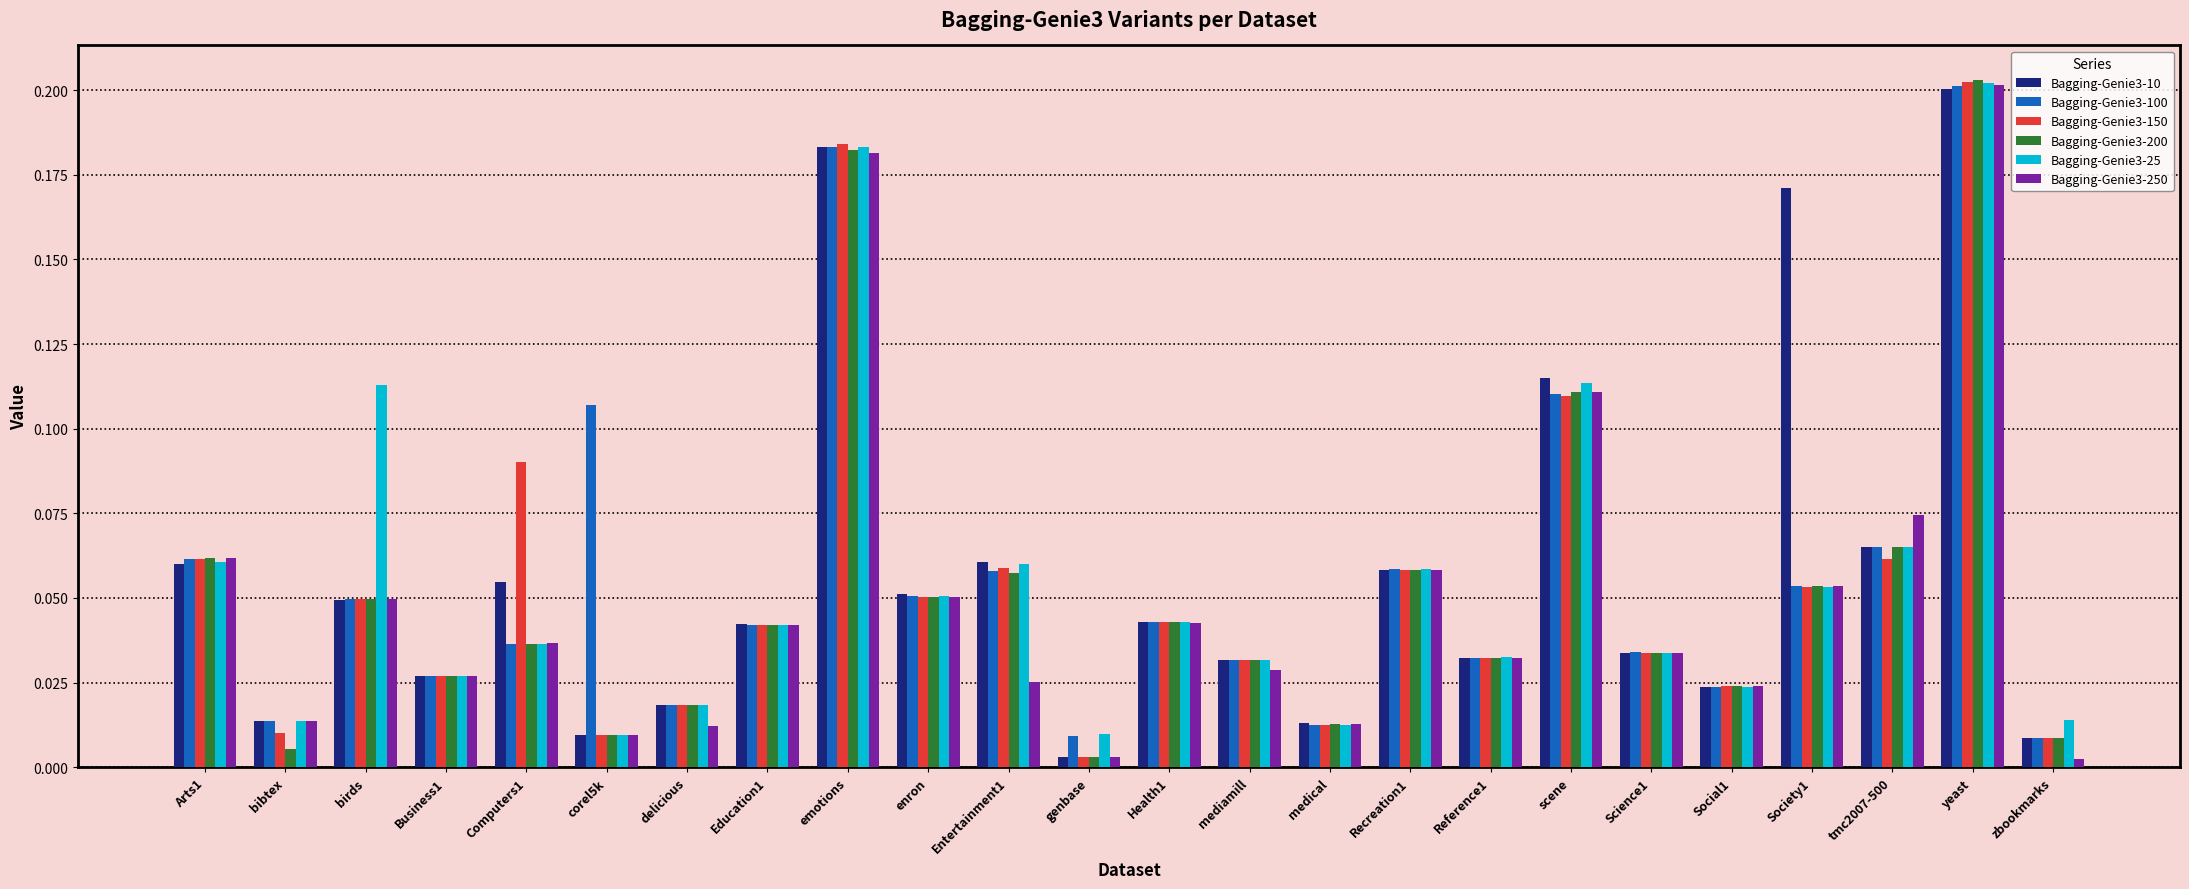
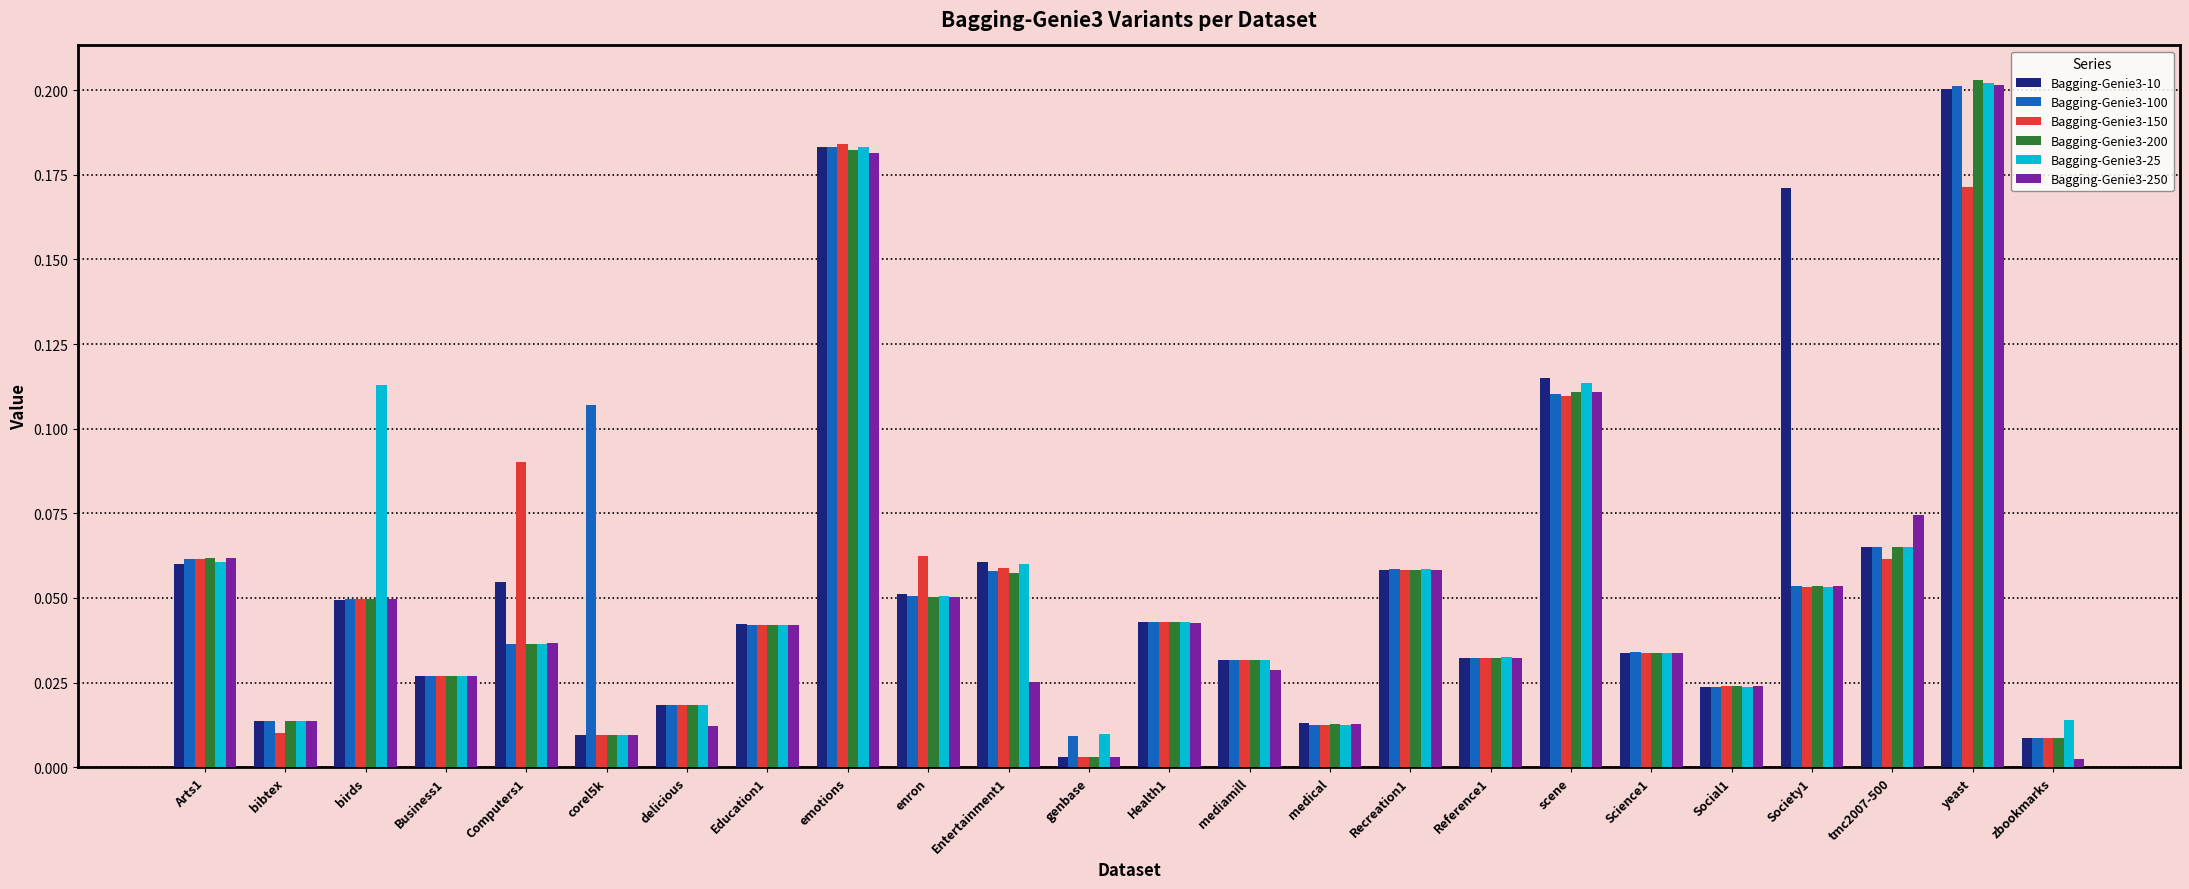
  {
    "Bagging-Genie3-10": {
      "Arts1": 0.060,
      "bibtex": 0.014,
      "birds": 0.050,
      "Business1": 0.027,
      "Computers1": 0.055,
      "corel5k": 0.009,
      "delicious": 0.018,
      "Education1": 0.042,
      "emotions": 0.183,
      "enron": 0.051,
      "Entertainment1": 0.060,
      "genbase": 0.003,
      "Health1": 0.043,
      "mediamill": 0.032,
      "medical": 0.013,
      "Recreation1": 0.058,
      "Reference1": 0.032,
      "scene": 0.115,
      "Science1": 0.034,
      "Social1": 0.024,
      "Society1": 0.171,
      "tmc2007-500": 0.065,
      "yeast": 0.200,
      "zbookmarks": 0.009
    },
    "Bagging-Genie3-100": {
      "Arts1": 0.061,
      "bibtex": 0.014,
      "birds": 0.050,
      "Business1": 0.027,
      "Computers1": 0.036,
      "corel5k": 0.107,
      "delicious": 0.018,
      "Education1": 0.042,
      "emotions": 0.183,
      "enron": 0.050,
      "Entertainment1": 0.058,
      "genbase": 0.009,
      "Health1": 0.043,
      "mediamill": 0.032,
      "medical": 0.013,
      "Recreation1": 0.058,
      "Reference1": 0.032,
      "scene": 0.110,
      "Science1": 0.034,
      "Social1": 0.024,
      "Society1": 0.054,
      "tmc2007-500": 0.065,
      "yeast": 0.201,
      "zbookmarks": 0.009
    },
    "Bagging-Genie3-150": {
      "Arts1": 0.062,
      "bibtex": 0.010,
      "birds": 0.050,
      "Business1": 0.027,
      "Computers1": 0.090,
      "corel5k": 0.009,
      "delicious": 0.018,
      "Education1": 0.042,
      "emotions": 0.184,
-     "enron": 0.050,
+     "enron": 0.062,
      "Entertainment1": 0.059,
      "genbase": 0.003,
      "Health1": 0.043,
      "mediamill": 0.032,
      "medical": 0.013,
      "Recreation1": 0.058,
      "Reference1": 0.032,
      "scene": 0.110,
      "Science1": 0.034,
      "Social1": 0.024,
      "Society1": 0.053,
      "tmc2007-500": 0.062,
-     "yeast": 0.203,
+     "yeast": 0.171,
      "zbookmarks": 0.009
    },
    "Bagging-Genie3-200": {
      "Arts1": 0.062,
-     "bibtex": 0.006,
+     "bibtex": 0.014,
      "birds": 0.050,
      "Business1": 0.027,
      "Computers1": 0.036,
      "corel5k": 0.009,
      "delicious": 0.018,
      "Education1": 0.042,
      "emotions": 0.182,
      "enron": 0.050,
      "Entertainment1": 0.057,
      "genbase": 0.003,
      "Health1": 0.043,
      "mediamill": 0.032,
      "medical": 0.013,
      "Recreation1": 0.058,
      "Reference1": 0.032,
      "scene": 0.111,
      "Science1": 0.034,
      "Social1": 0.024,
      "Society1": 0.053,
      "tmc2007-500": 0.065,
      "yeast": 0.203,
      "zbookmarks": 0.009
    },
    "Bagging-Genie3-25": {
      "Arts1": 0.061,
      "bibtex": 0.014,
      "birds": 0.113,
      "Business1": 0.027,
      "Computers1": 0.036,
      "corel5k": 0.009,
      "delicious": 0.018,
      "Education1": 0.042,
      "emotions": 0.183,
      "enron": 0.050,
      "Entertainment1": 0.060,
      "genbase": 0.010,
      "Health1": 0.043,
      "mediamill": 0.032,
      "medical": 0.012,
      "Recreation1": 0.059,
      "Reference1": 0.032,
      "scene": 0.113,
      "Science1": 0.034,
      "Social1": 0.024,
      "Society1": 0.053,
      "tmc2007-500": 0.065,
      "yeast": 0.202,
      "zbookmarks": 0.014
    },
    "Bagging-Genie3-250": {
      "Arts1": 0.062,
      "bibtex": 0.014,
      "birds": 0.050,
      "Business1": 0.027,
      "Computers1": 0.037,
      "corel5k": 0.009,
      "delicious": 0.012,
      "Education1": 0.042,
      "emotions": 0.182,
      "enron": 0.050,
      "Entertainment1": 0.025,
      "genbase": 0.003,
      "Health1": 0.043,
      "mediamill": 0.029,
      "medical": 0.013,
      "Recreation1": 0.058,
      "Reference1": 0.032,
      "scene": 0.111,
      "Science1": 0.034,
      "Social1": 0.024,
      "Society1": 0.053,
      "tmc2007-500": 0.075,
      "yeast": 0.202,
      "zbookmarks": 0.003
    }
  }
